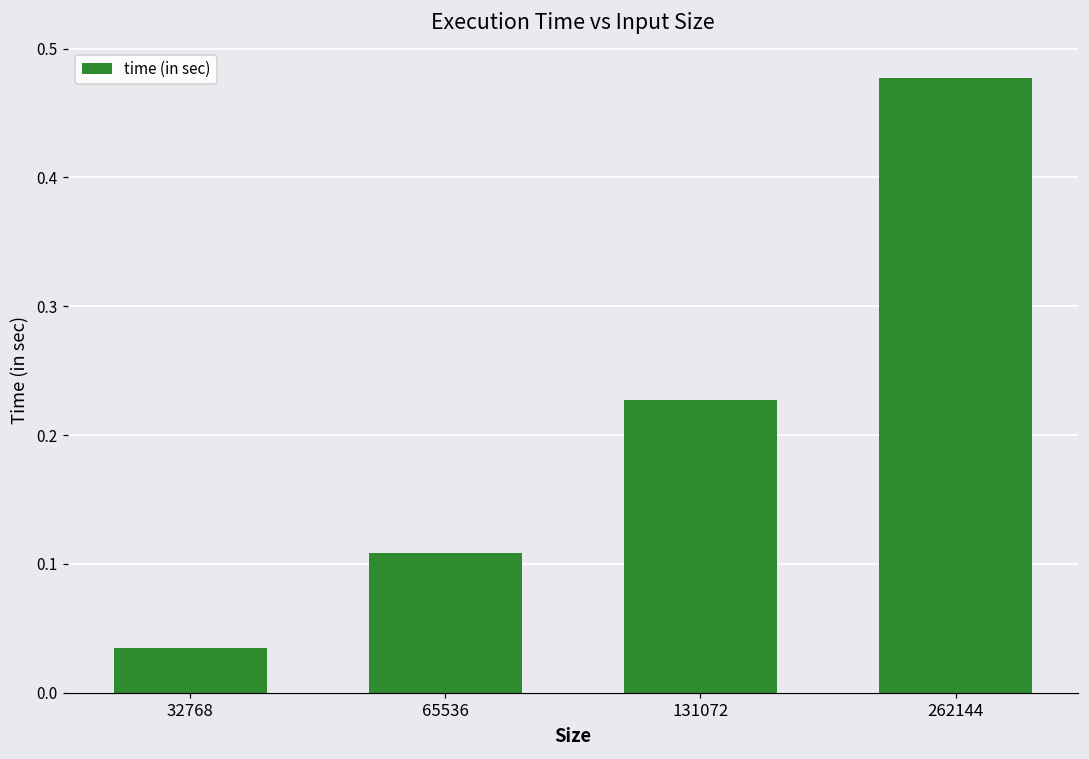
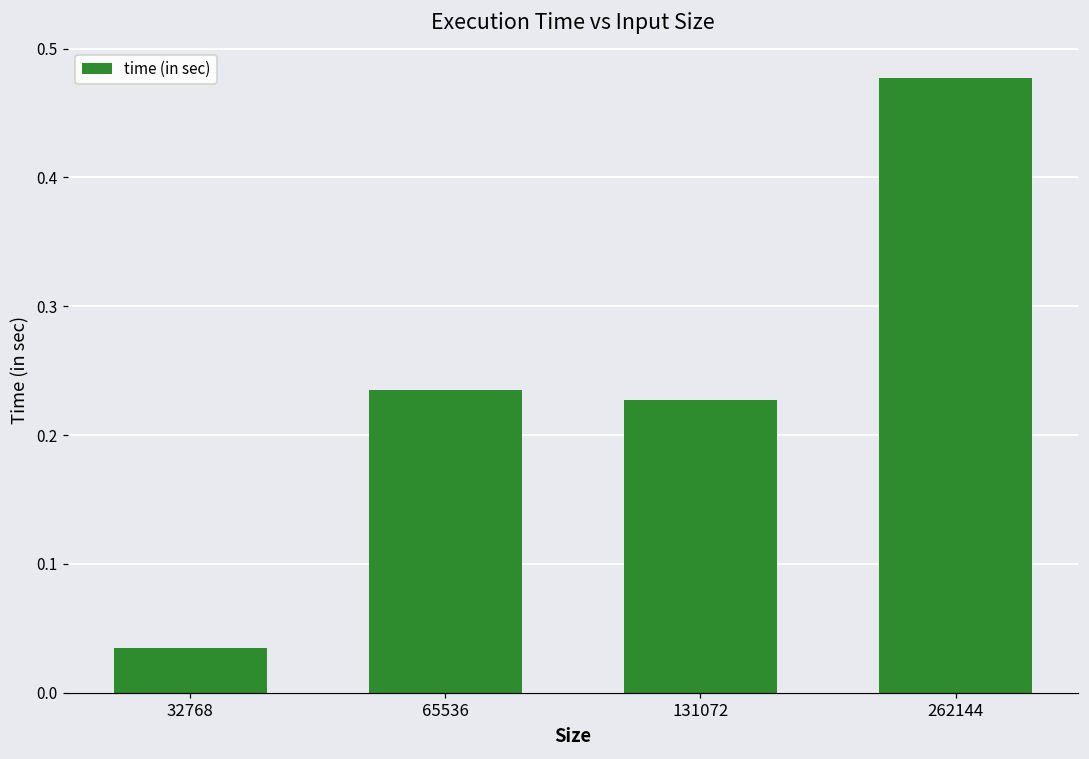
  {
    "32768": 0.035,
-   "65536": 0.108,
+   "65536": 0.235,
    "131072": 0.227,
    "262144": 0.477
  }
